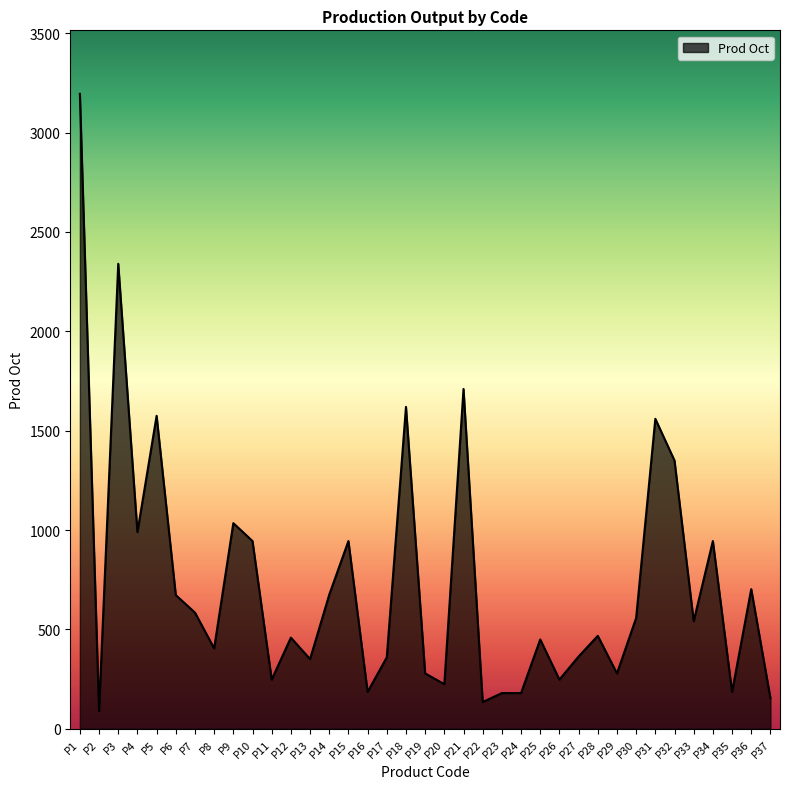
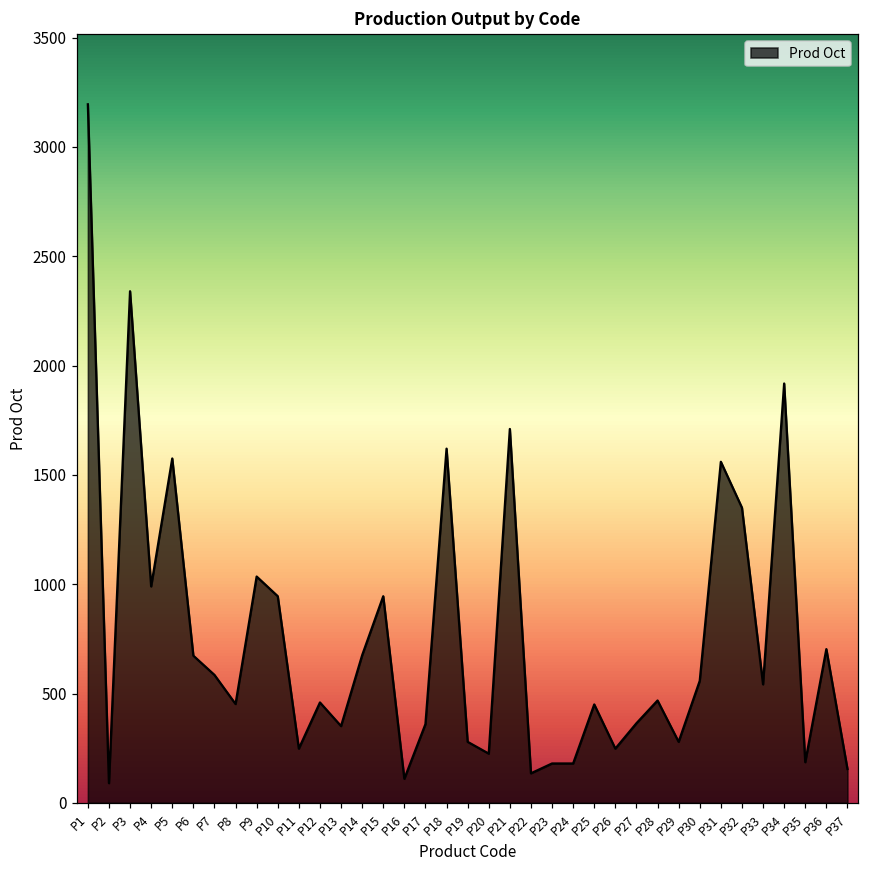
  {
    "P1": 3200,
    "P2": 90,
    "P3": 2340,
    "P4": 990,
    "P5": 1580,
    "P6": 670,
    "P7": 590,
-   "P8": 410,
+   "P8": 450,
    "P9": 1040,
    "P10": 950,
    "P11": 250,
    "P12": 460,
    "P13": 350,
    "P14": 680,
    "P15": 950,
-   "P16": 190,
+   "P16": 110,
    "P17": 360,
    "P18": 1620,
    "P19": 280,
    "P20": 230,
    "P21": 1710,
    "P22": 140,
    "P23": 180,
    "P24": 180,
    "P25": 450,
    "P26": 250,
    "P27": 360,
    "P28": 470,
    "P29": 280,
    "P30": 560,
    "P31": 1560,
    "P32": 1350,
    "P33": 540,
-   "P34": 950,
+   "P34": 1920,
    "P35": 190,
    "P36": 700,
    "P37": 160
  }
